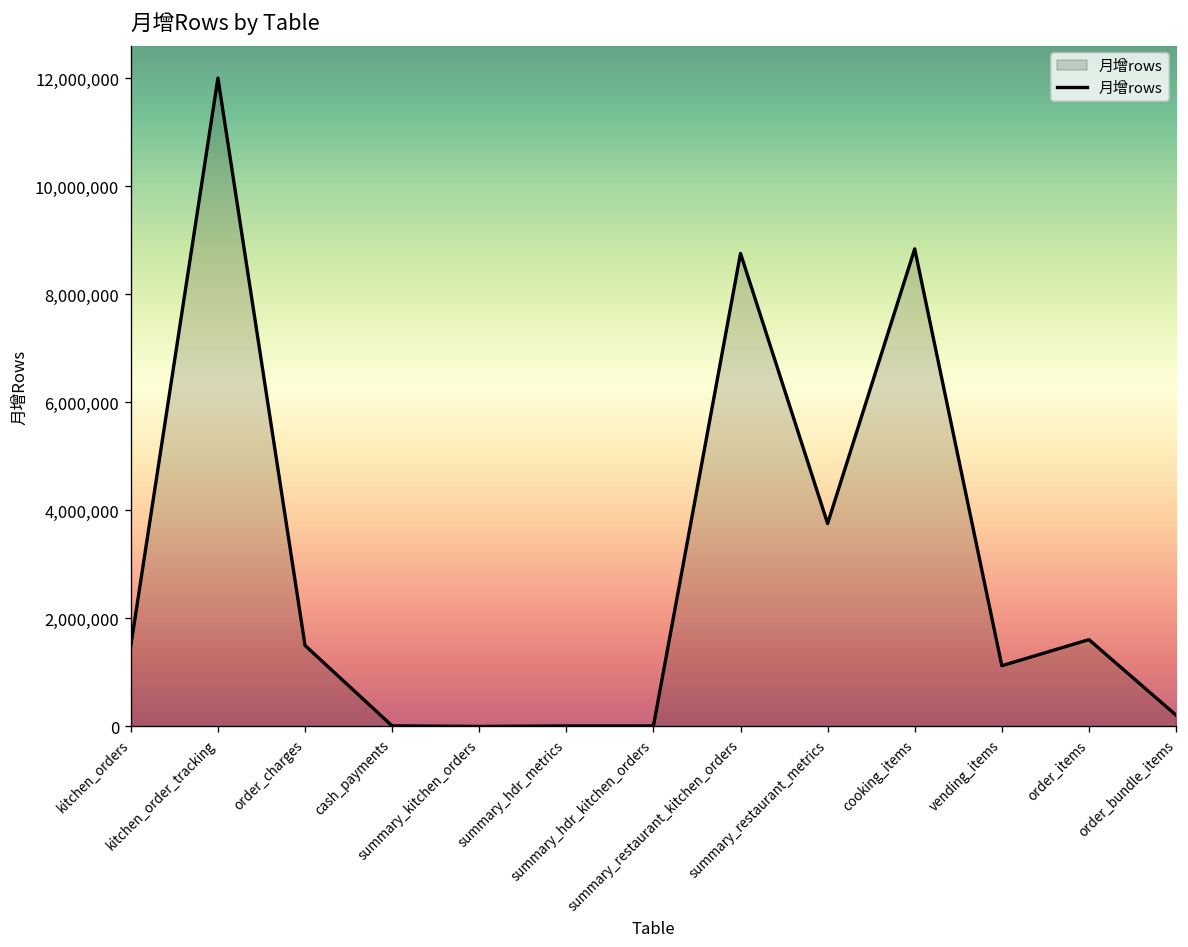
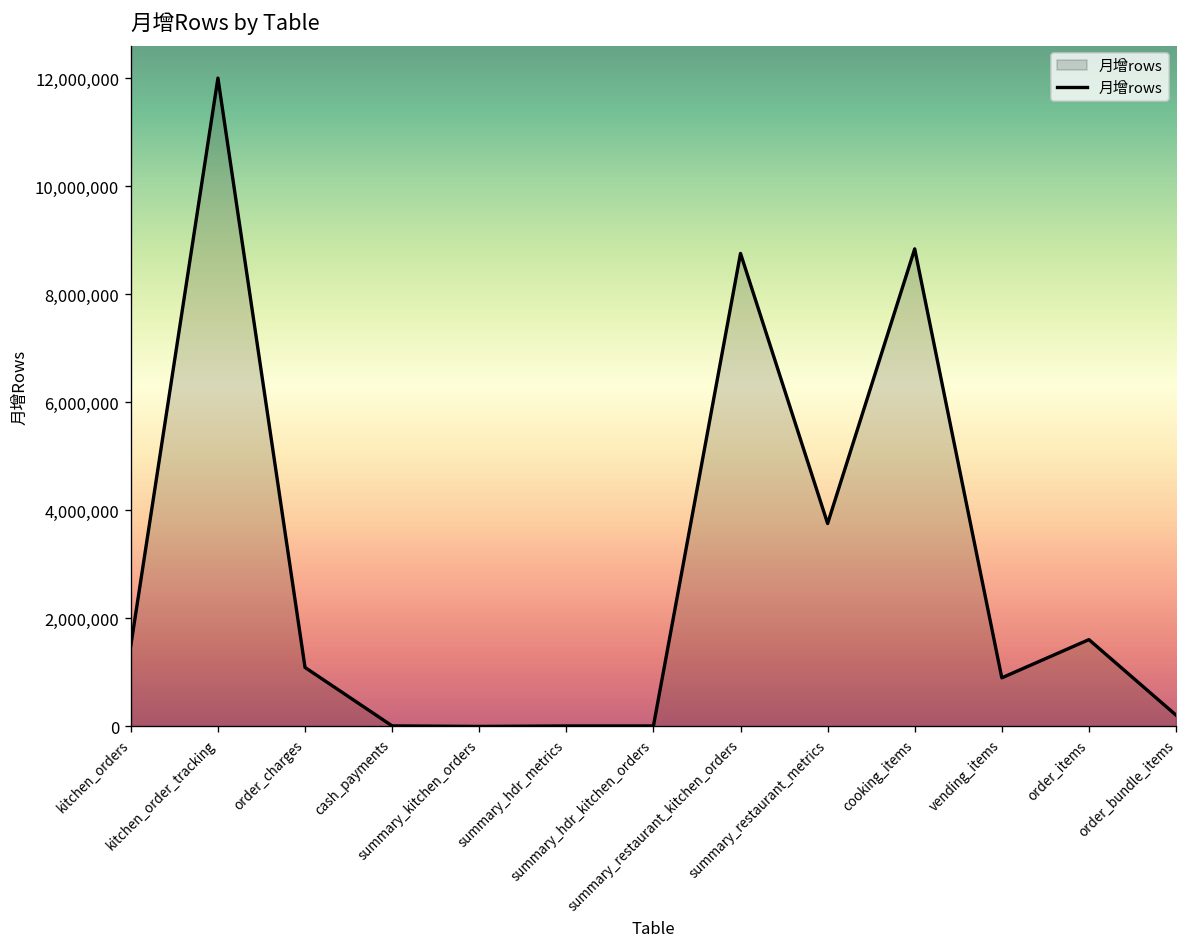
  {
    "kitchen_orders": "1,500,000",
    "kitchen_order_tracking": "12,000,000",
-   "order_charges": "1,500,000",
+   "order_charges": "1,100,000",
    "cash_payments": "0",
    "summary_kitchen_orders": "0",
    "summary_hdr_metrics": "0",
    "summary_hdr_kitchen_orders": "0",
    "summary_restaurant_kitchen_orders": "8,800,000",
    "summary_restaurant_metrics": "3,800,000",
    "cooking_items": "8,800,000",
-   "vending_items": "1,100,000",
+   "vending_items": "900,000",
    "order_items": "1,600,000",
    "order_bundle_items": "200,000"
  }
